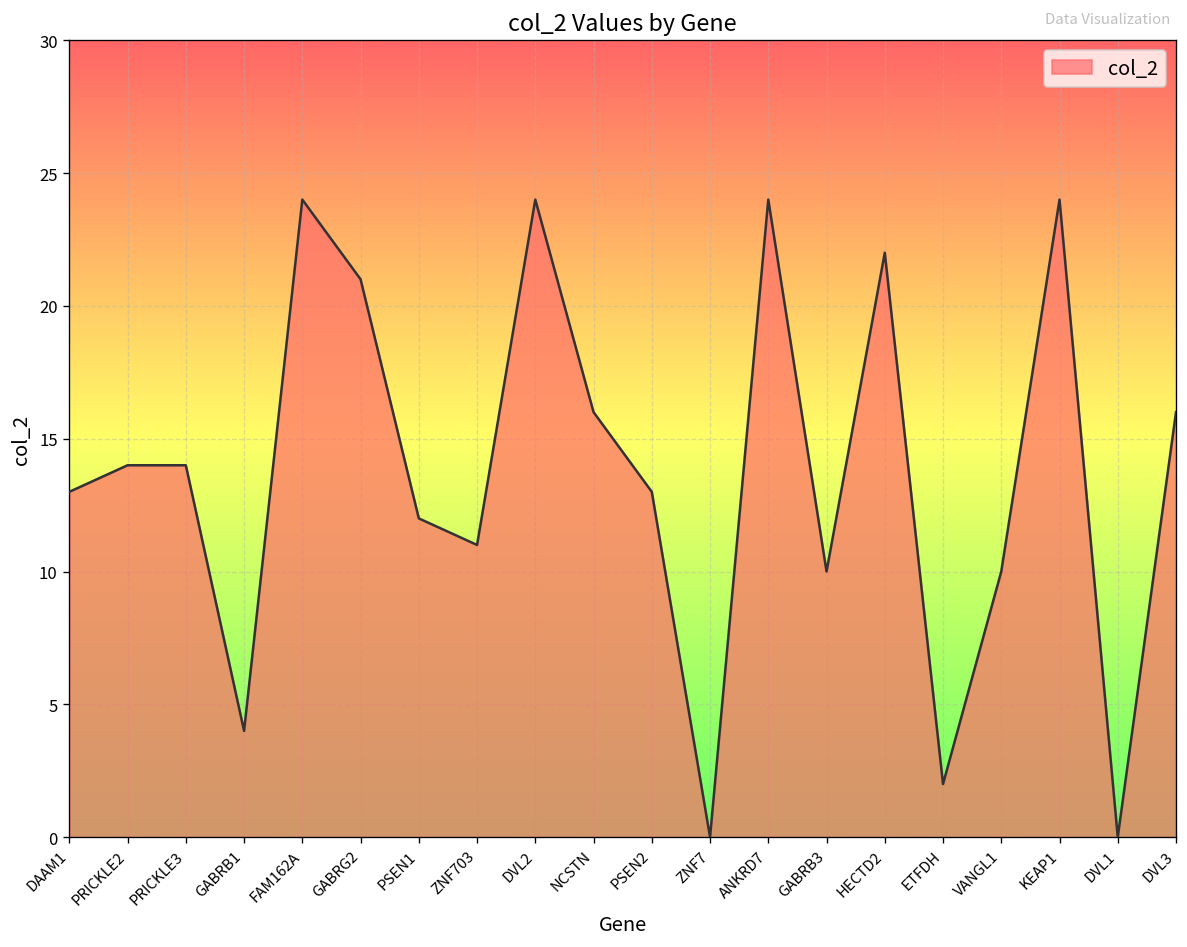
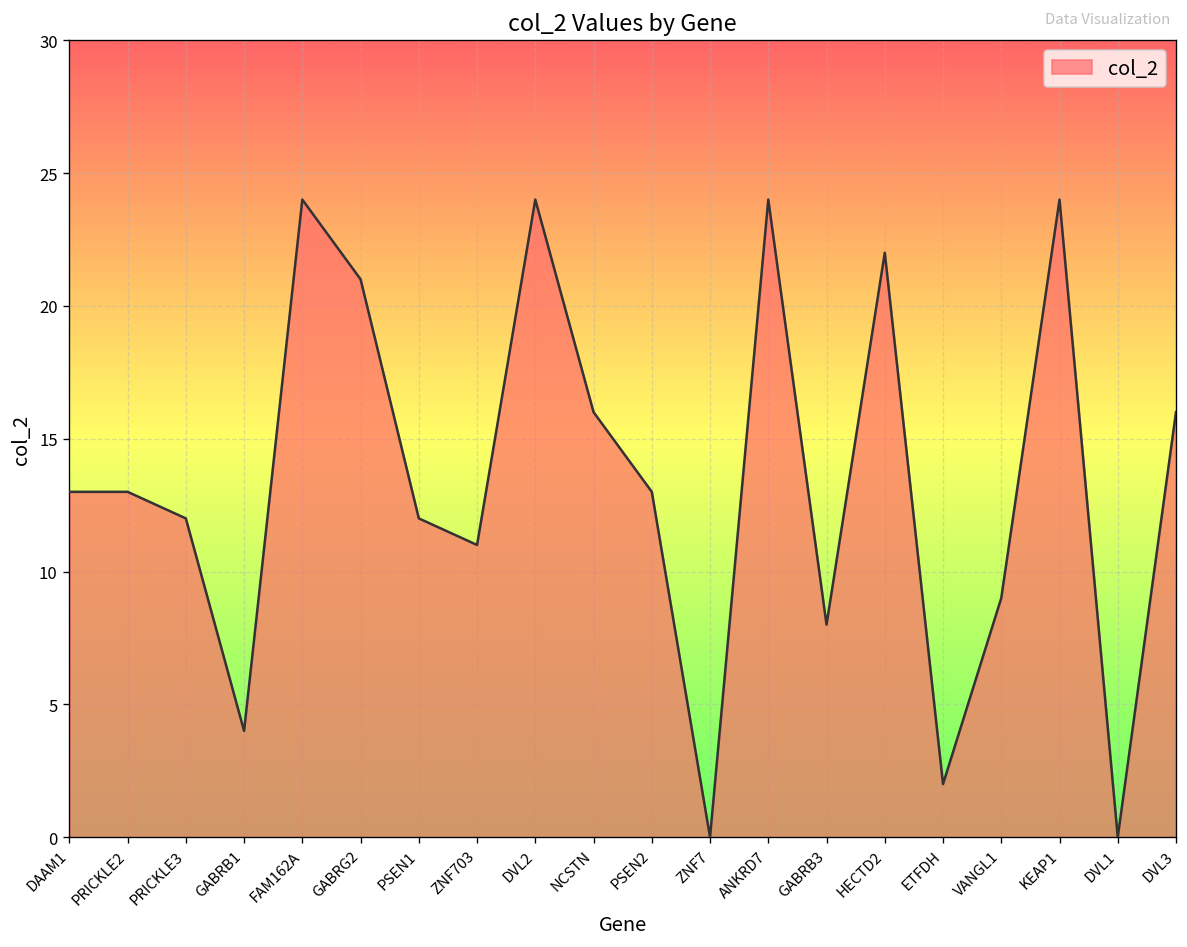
  {
    "DAAM1": 13,
-   "PRICKLE2": 14,
-   "PRICKLE3": 14,
+   "PRICKLE2": 13,
+   "PRICKLE3": 12,
    "GABRB1": 4,
    "FAM162A": 24,
    "GABRG2": 21,
    "PSEN1": 12,
    "ZNF703": 11,
    "DVL2": 24,
    "NCSTN": 16,
    "PSEN2": 13,
    "ZNF7": 0,
    "ANKRD7": 24,
-   "GABRB3": 10,
+   "GABRB3": 8,
    "HECTD2": 22,
    "ETFDH": 2,
-   "VANGL1": 10,
+   "VANGL1": 9,
    "KEAP1": 24,
    "DVL1": 0,
    "DVL3": 16
  }
